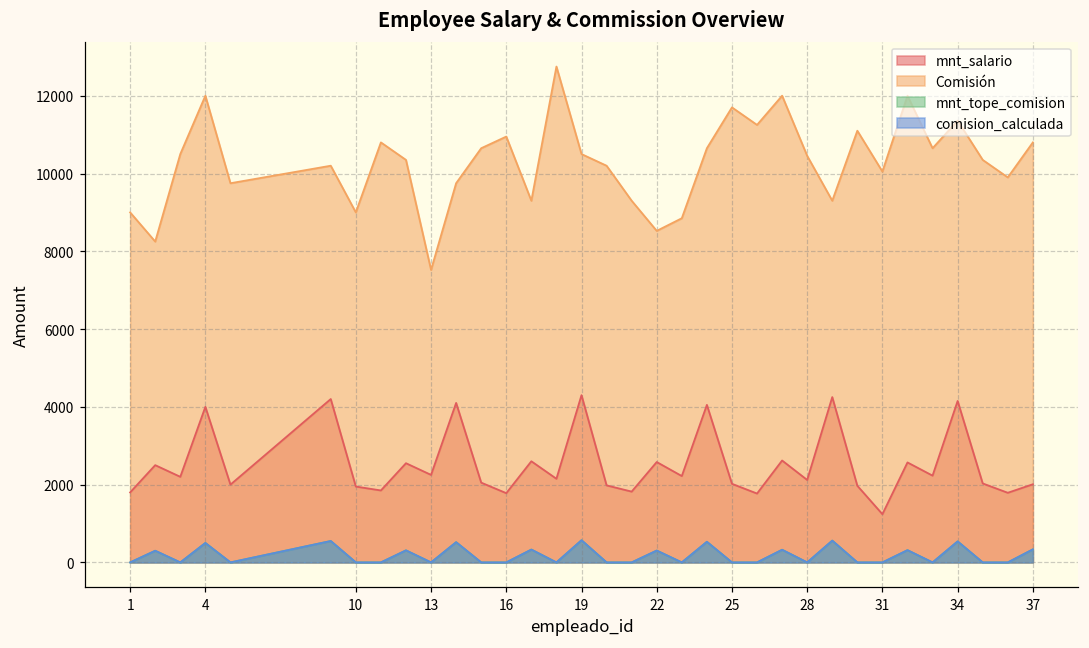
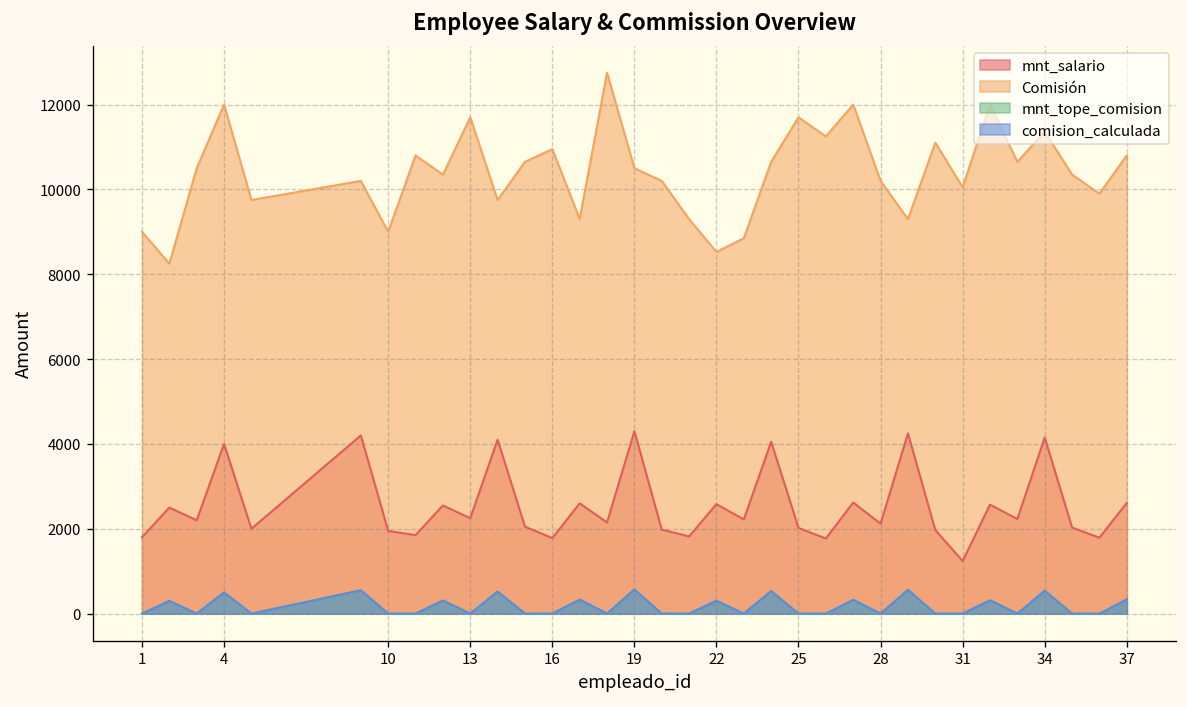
  {
    "mnt_salario": {
      "1": 1800,
      "4": 4000,
      "10": 2000,
      "13": 2300,
      "16": 1800,
      "19": 4300,
      "22": 2600,
      "25": 2000,
      "28": 2100,
      "31": 1200,
      "34": 4200,
-     "37": 2000
+     "37": 2600
    },
    "Comisión": {
      "1": 9000,
      "4": 12000,
      "10": 9000,
-     "13": 7500,
+     "13": 11700,
      "16": 11000,
      "19": 10500,
      "22": 8500,
      "25": 11700,
-     "28": 10500,
+     "28": 10200,
      "31": 10100,
      "37": 10800
    },
    "comision_calculada": {
      "1": 0,
      "4": 500,
      "10": 0,
      "13": 0,
      "16": 0,
      "19": 600,
      "22": 300,
      "25": 0,
      "28": 0,
      "31": 0,
      "34": 500,
      "37": 300
    }
  }
